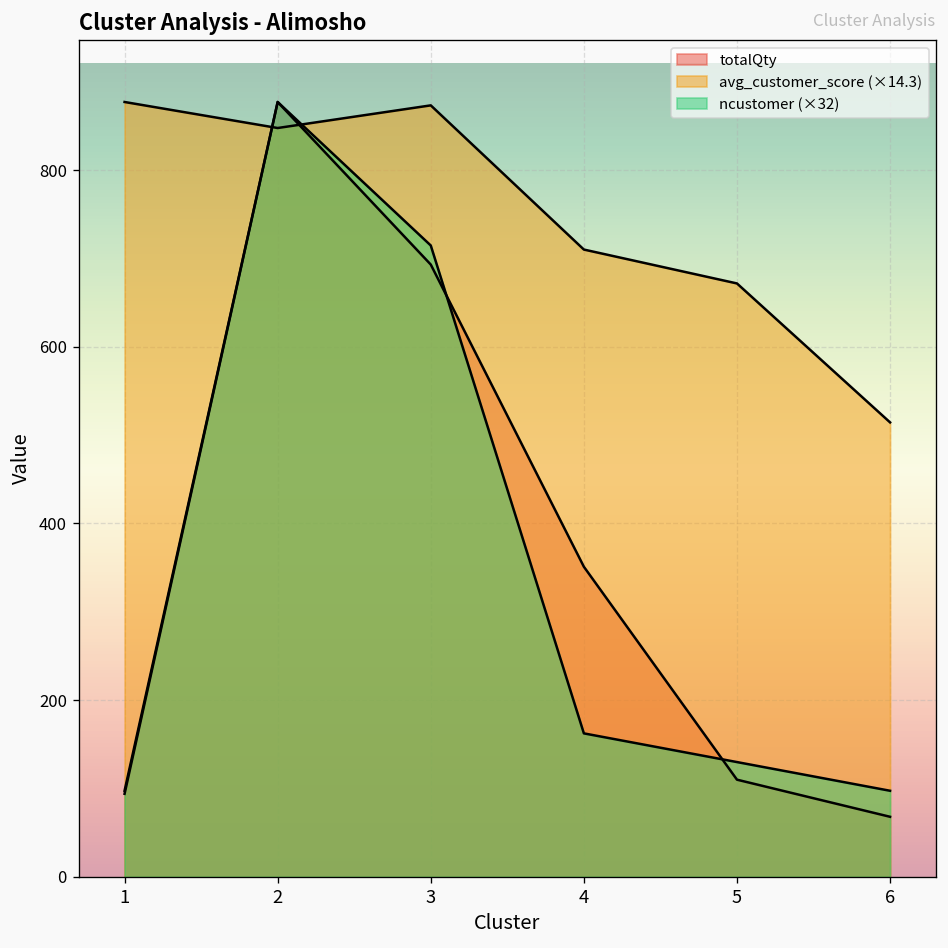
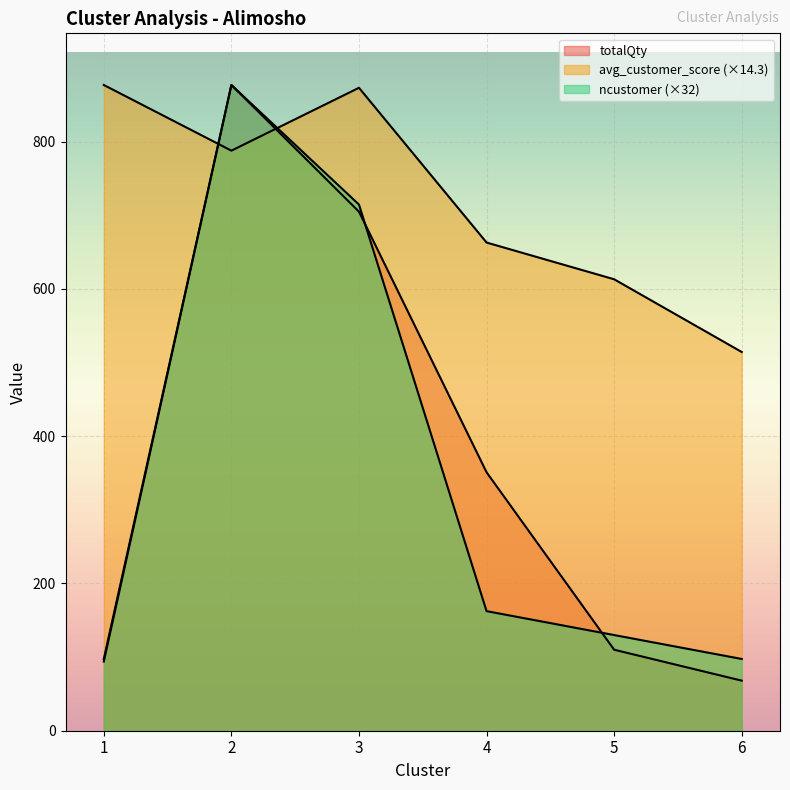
  {
    "totalQty": {
-     "3": 690,
+     "3": 710,
      "4": 350,
      "5": 110,
      "6": 70
    },
    "avg_customer_score (×14.3)": {
      "1": 880,
-     "2": 850,
+     "2": 790,
      "3": 870,
-     "4": 710,
-     "5": 670,
+     "4": 660,
+     "5": 610,
      "6": 510
    },
    "ncustomer (×32)": {
      "3": 710,
      "4": 160,
      "5": 130,
      "6": 100
    }
  }
